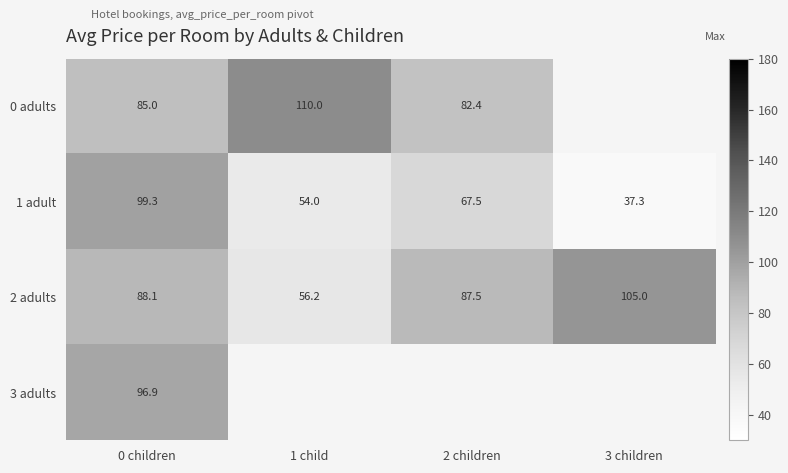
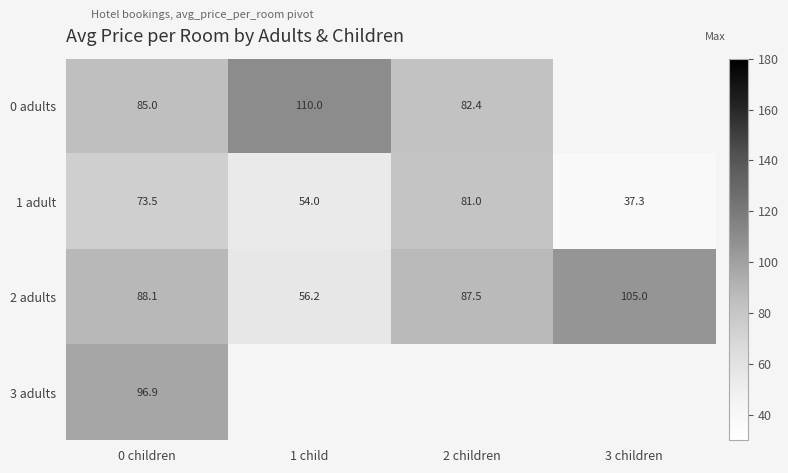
  {
    "0 adults": {
      "0 children": 85.0,
      "1 child": 110.0,
      "2 children": 82.4
    },
    "1 adult": {
-     "0 children": 99.3,
+     "0 children": 73.5,
      "1 child": 54.0,
-     "2 children": 67.5,
+     "2 children": 81.0,
      "3 children": 37.3
    },
    "2 adults": {
      "0 children": 88.1,
      "1 child": 56.2,
      "2 children": 87.5,
      "3 children": 105.0
    },
    "3 adults": {
      "0 children": 96.9
    }
  }
